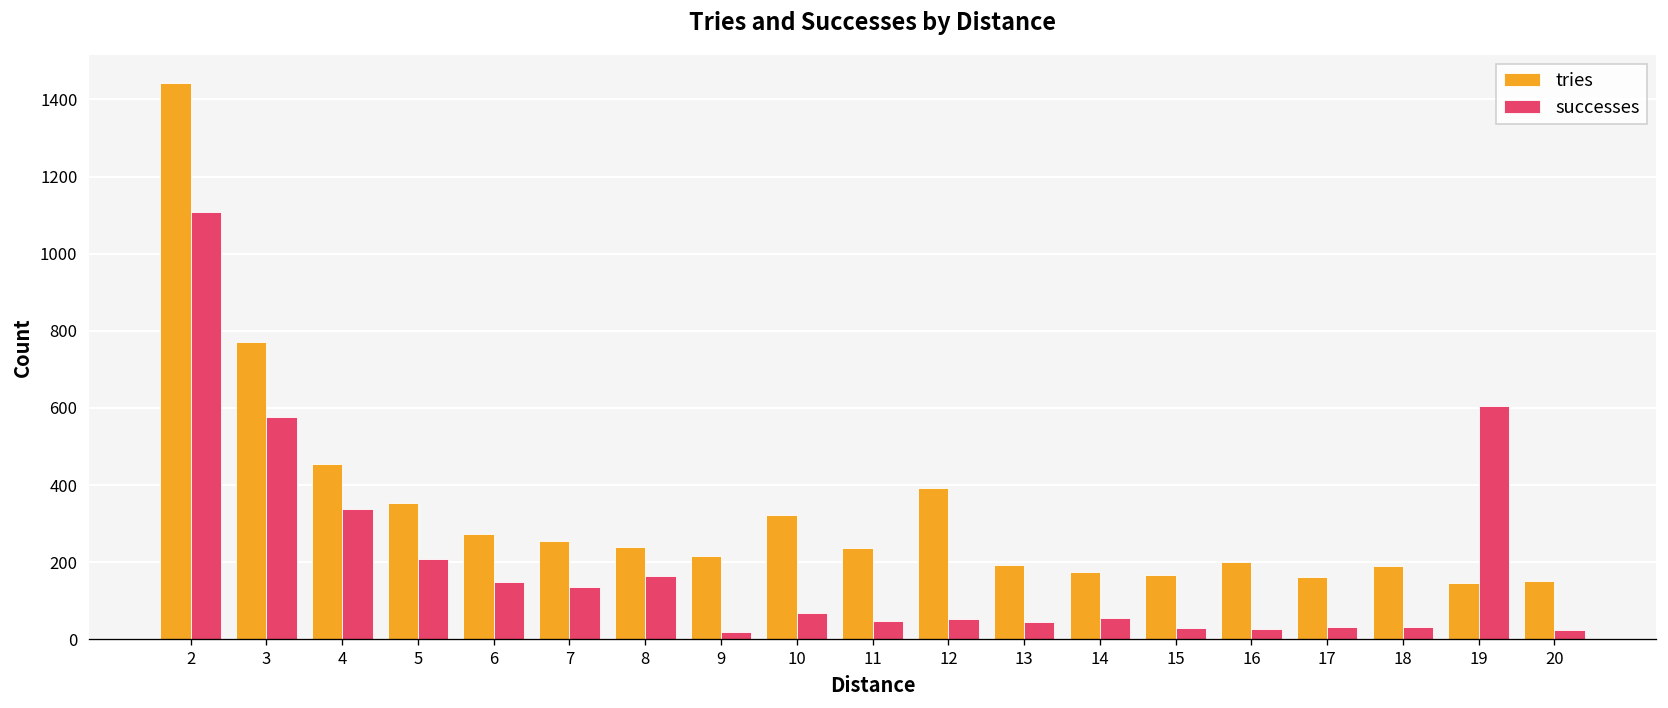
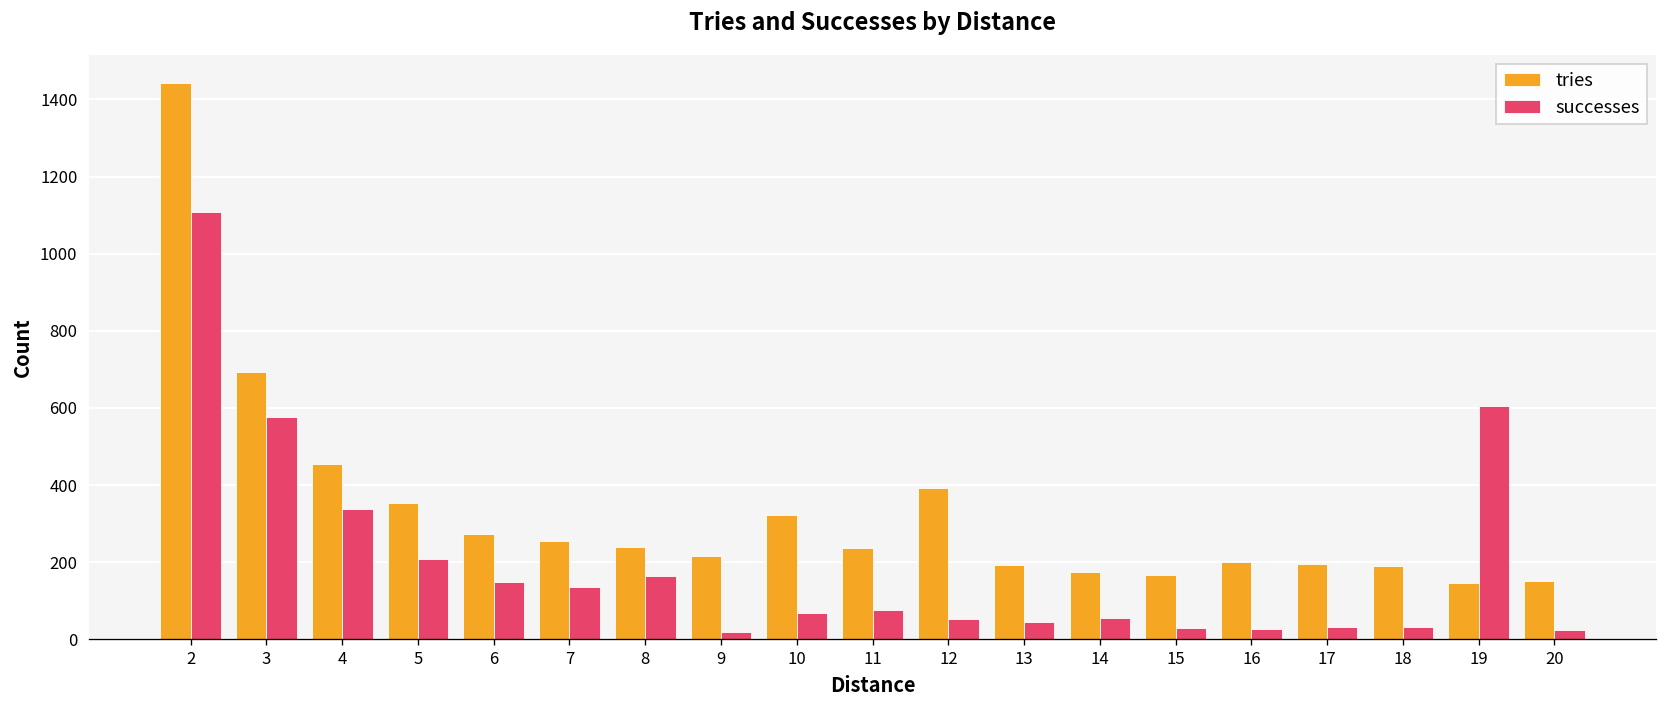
  {
    "tries": {
      "2": 1440,
-     "3": 770,
+     "3": 690,
      "4": 460,
      "5": 350,
      "6": 270,
      "7": 260,
      "8": 240,
      "9": 220,
      "10": 320,
      "11": 240,
      "12": 390,
      "13": 190,
      "14": 170,
      "15": 170,
      "16": 200,
-     "17": 160,
+     "17": 200,
      "18": 190,
      "19": 150,
      "20": 150
    },
    "successes": {
      "2": 1110,
      "3": 580,
      "4": 340,
      "5": 210,
      "6": 150,
      "7": 140,
      "8": 160,
      "9": 20,
      "10": 70,
-     "11": 50,
+     "11": 80,
      "12": 50,
      "13": 50,
      "14": 50,
      "15": 30,
      "16": 30,
      "17": 30,
      "18": 30,
      "19": 600,
      "20": 20
    }
  }
